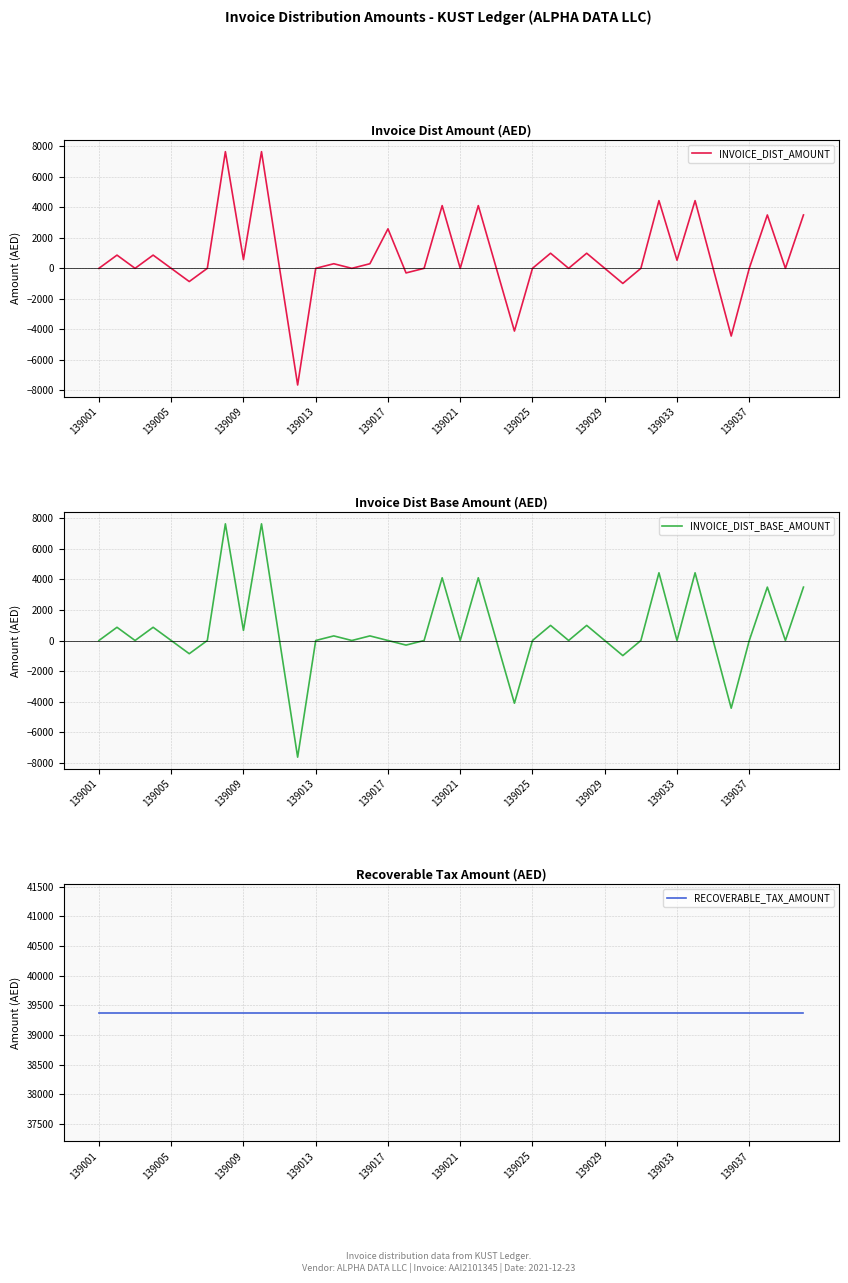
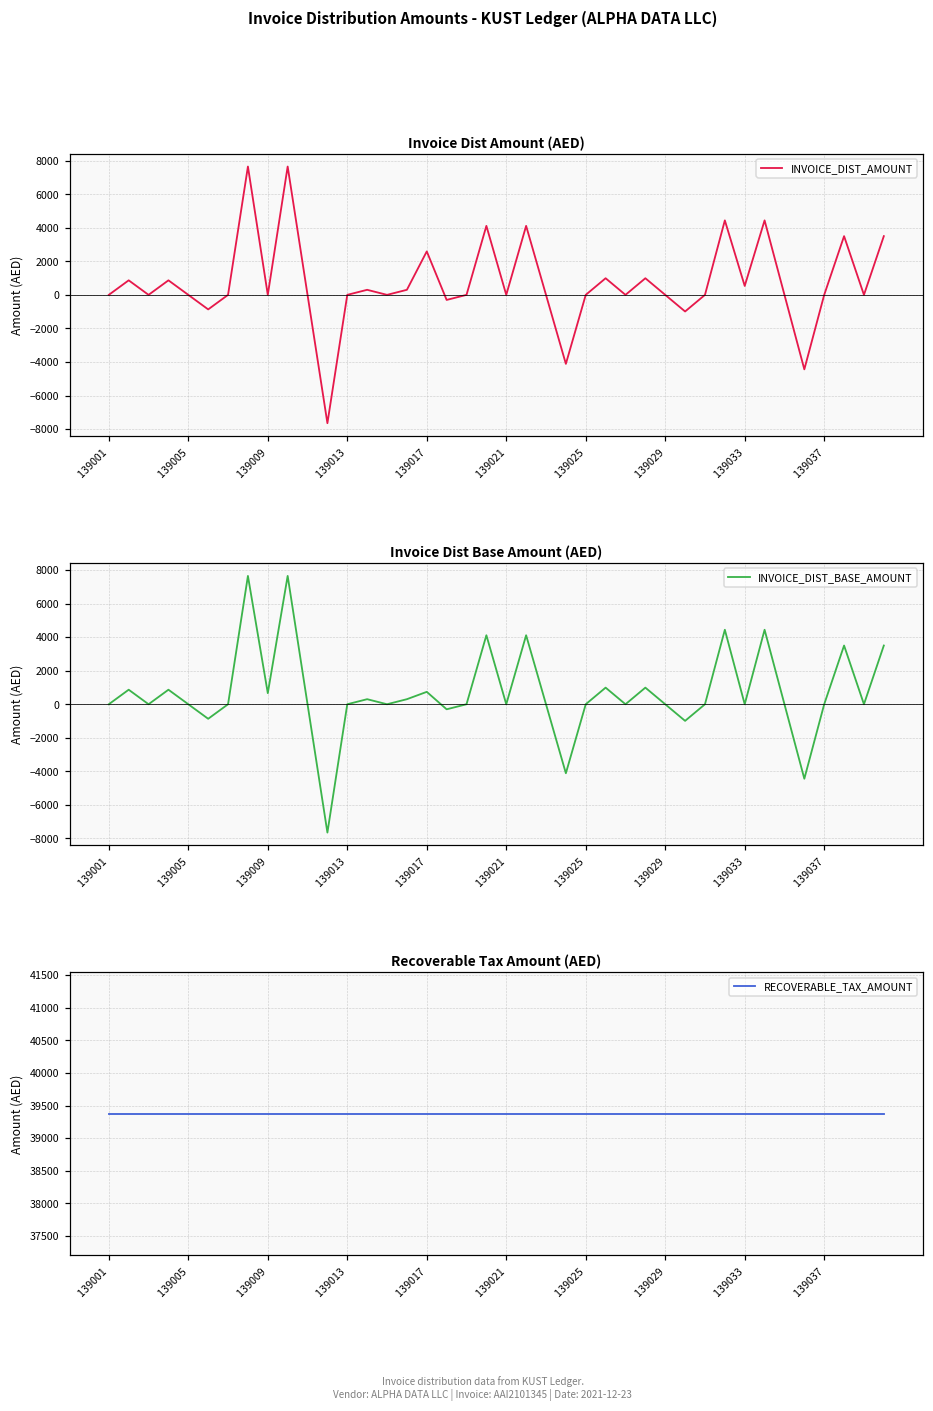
  {
    "Invoice Dist Amount (AED)": {
      "139001": 0,
      "139005": 0,
-     "139009": 600,
+     "139009": 0,
      "139013": 0,
      "139017": 2600,
      "139021": 0,
      "139025": 0,
      "139029": 0,
      "139033": 500,
      "139037": 0
    },
    "Invoice Dist Base Amount (AED)": {
      "139001": 0,
      "139005": 0,
      "139009": 700,
      "139013": 0,
-     "139017": 0,
+     "139017": 700,
      "139021": 0,
      "139025": 0,
      "139029": 0,
      "139033": 0,
      "139037": 0
    },
    "Recoverable Tax Amount (AED)": {
      "139001": 39400,
      "139005": 39400,
      "139009": 39400,
      "139013": 39400,
      "139017": 39400,
      "139021": 39400,
      "139025": 39400,
      "139029": 39400,
      "139033": 39400,
      "139037": 39400
    }
  }
